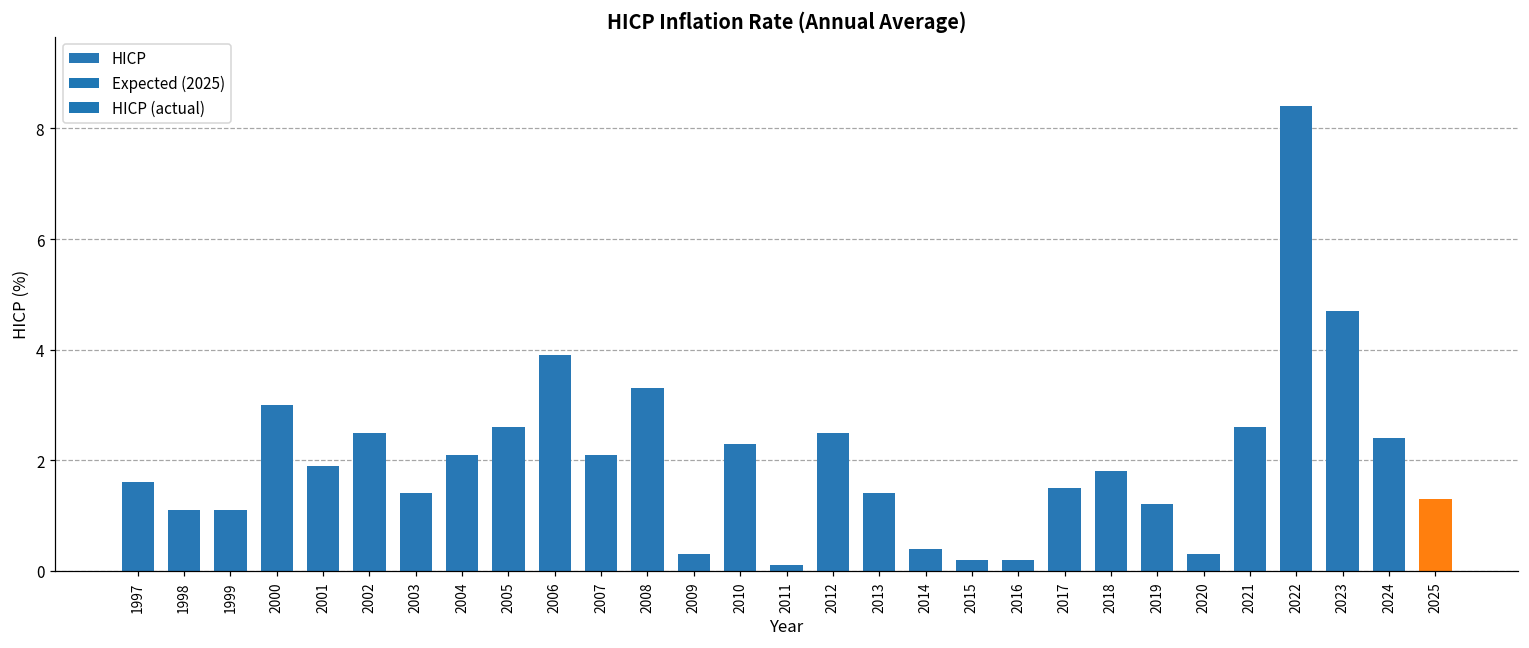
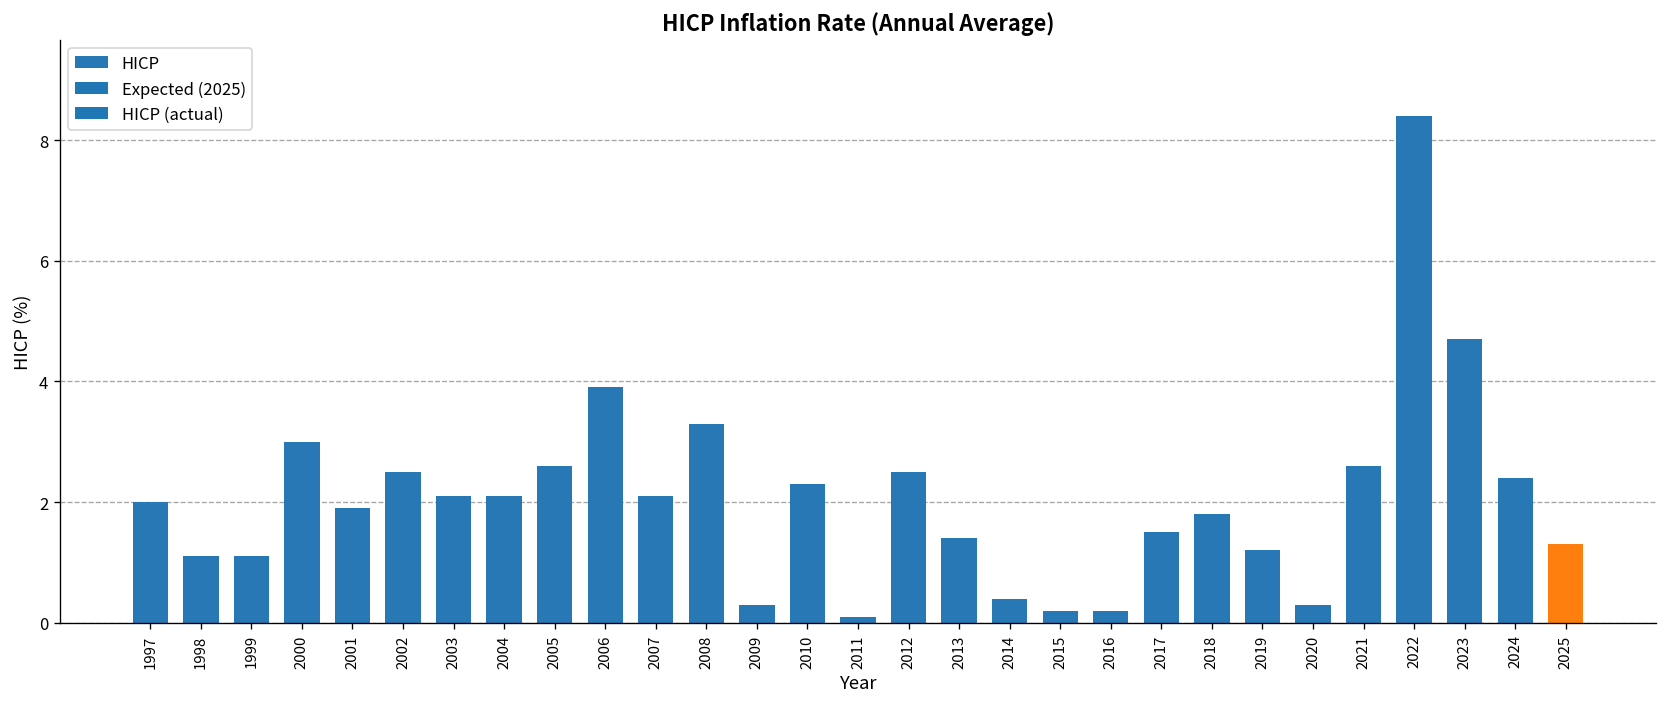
  {
-   "1997": 1.6,
+   "1997": 2.0,
    "1998": 1.1,
    "1999": 1.1,
    "2000": 3.0,
    "2001": 1.9,
    "2002": 2.5,
-   "2003": 1.4,
+   "2003": 2.1,
    "2004": 2.1,
    "2005": 2.6,
    "2006": 3.9,
    "2007": 2.1,
    "2008": 3.3,
    "2009": 0.3,
    "2010": 2.3,
    "2011": 0.1,
    "2012": 2.5,
    "2013": 1.4,
    "2014": 0.4,
    "2015": 0.2,
    "2016": 0.2,
    "2017": 1.5,
    "2018": 1.8,
    "2019": 1.2,
    "2020": 0.3,
    "2021": 2.6,
    "2022": 8.4,
    "2023": 4.7,
    "2024": 2.4,
    "2025": 1.3
  }
